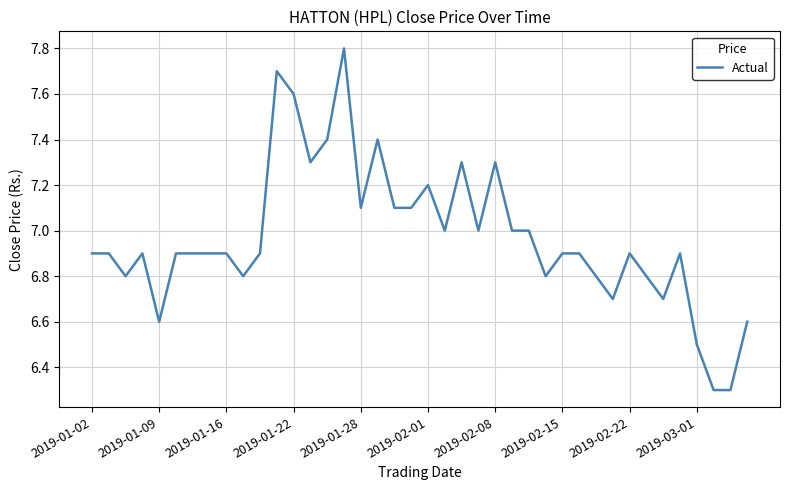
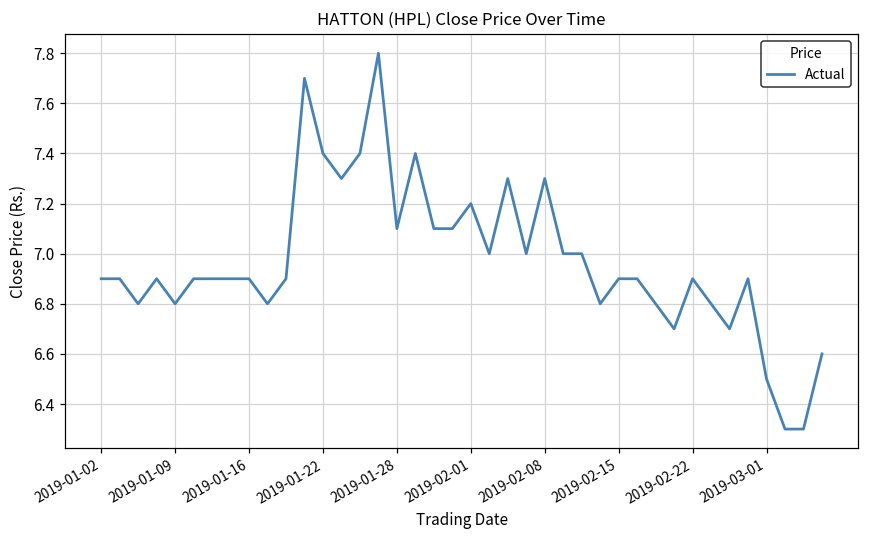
  {
    "2019-01-02": 6.9,
-   "2019-01-09": 6.6,
+   "2019-01-09": 6.8,
    "2019-01-16": 6.9,
-   "2019-01-22": 7.6,
+   "2019-01-22": 7.4,
    "2019-01-28": 7.1,
    "2019-02-01": 7.2,
    "2019-02-08": 7.3,
    "2019-02-15": 6.9,
    "2019-02-22": 6.9,
    "2019-03-01": 6.5
  }
